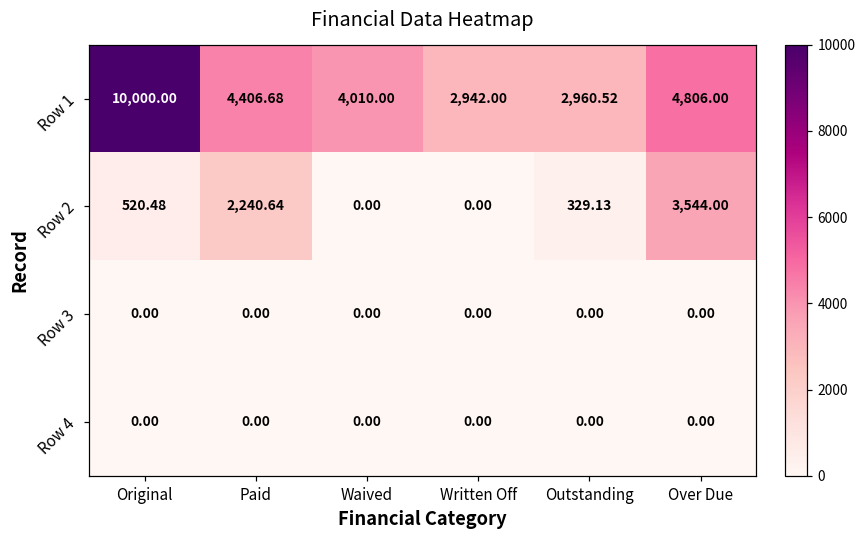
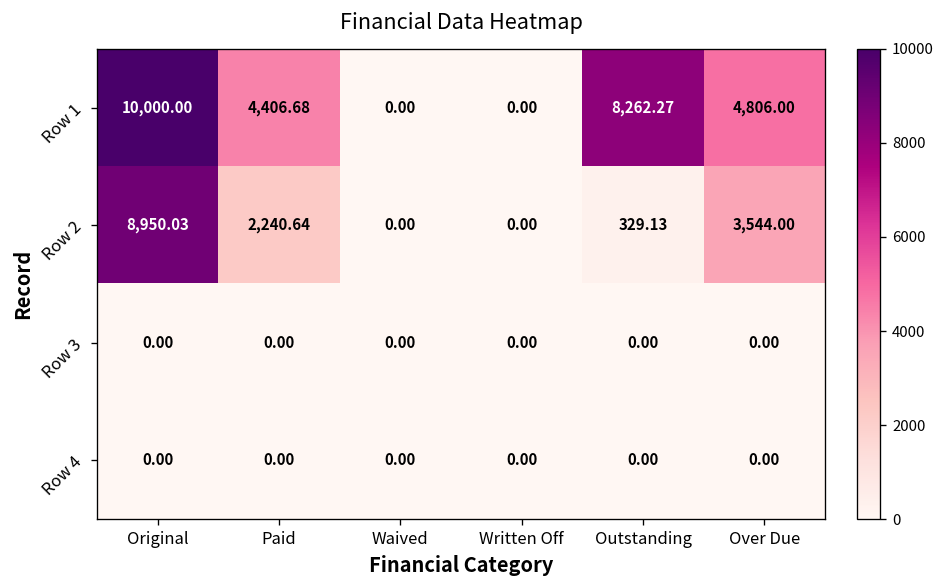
  {
    "Row 1": {
      "Original": "10,000.00",
      "Paid": "4,406.68",
-     "Waived": "4,010.00",
-     "Written Off": "2,942.00",
-     "Outstanding": "2,960.52",
+     "Waived": "0.00",
+     "Written Off": "0.00",
+     "Outstanding": "8,262.27",
      "Over Due": "4,806.00"
    },
    "Row 2": {
-     "Original": "520.48",
+     "Original": "8,950.03",
      "Paid": "2,240.64",
      "Waived": "0.00",
      "Written Off": "0.00",
      "Outstanding": "329.13",
      "Over Due": "3,544.00"
    },
    "Row 3": {
      "Original": "0.00",
      "Paid": "0.00",
      "Waived": "0.00",
      "Written Off": "0.00",
      "Outstanding": "0.00",
      "Over Due": "0.00"
    },
    "Row 4": {
      "Original": "0.00",
      "Paid": "0.00",
      "Waived": "0.00",
      "Written Off": "0.00",
      "Outstanding": "0.00",
      "Over Due": "0.00"
    }
  }
